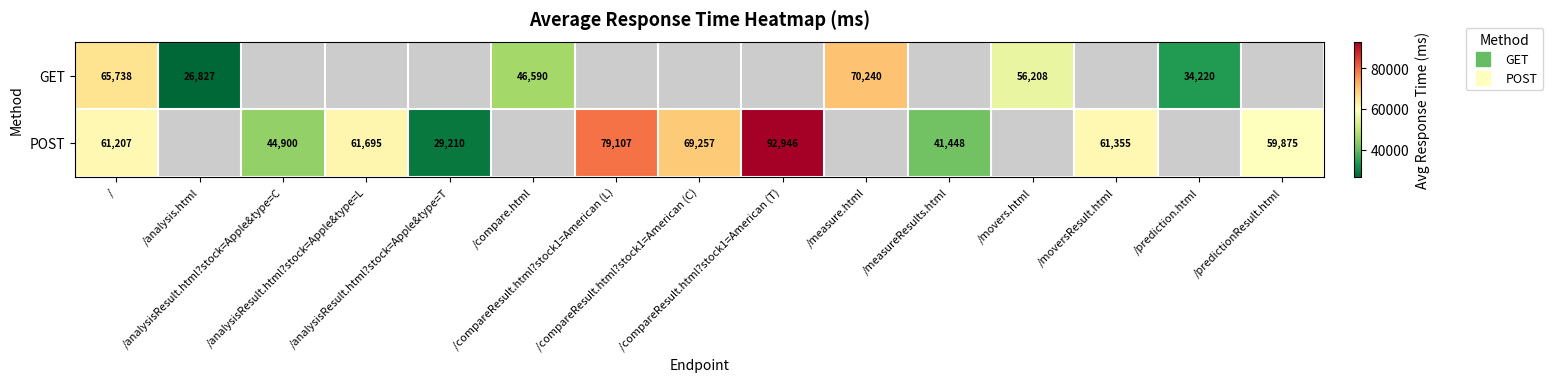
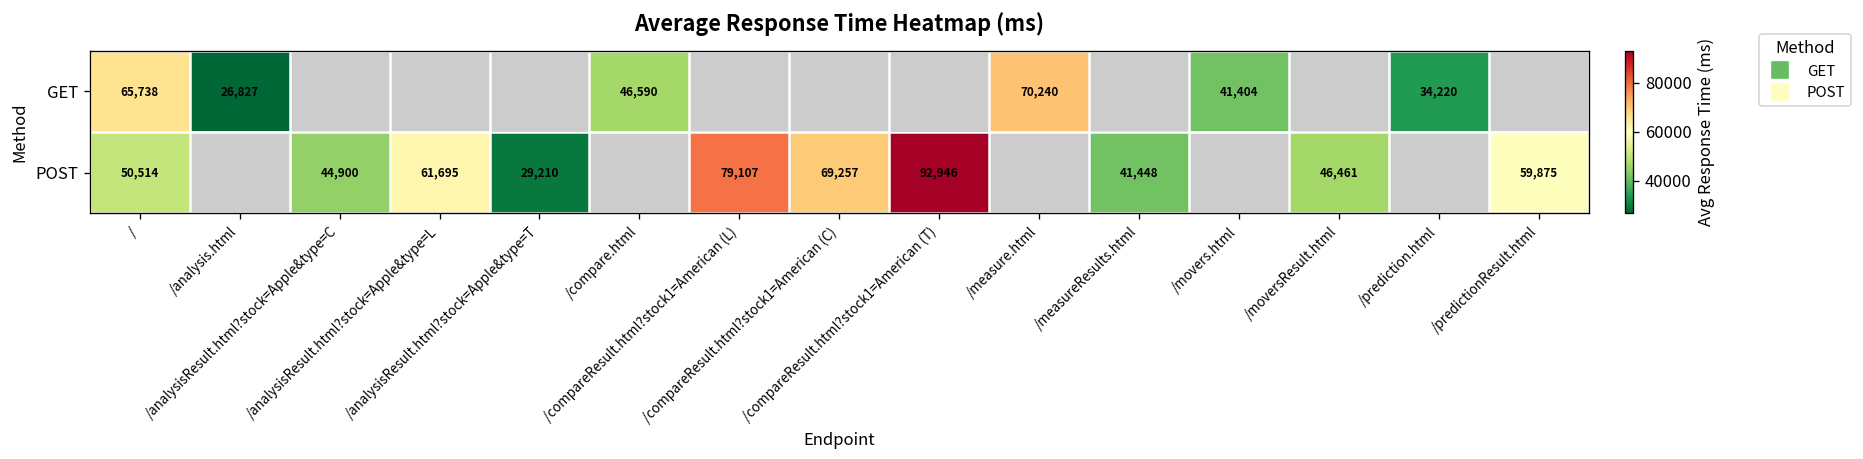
  {
    "GET": {
      "/": "65,738",
      "/analysis.html": "26,827",
      "/compare.html": "46,590",
      "/measure.html": "70,240",
-     "/movers.html": "56,208",
+     "/movers.html": "41,404",
      "/prediction.html": "34,220"
    },
    "POST": {
-     "/": "61,207",
+     "/": "50,514",
      "/analysisResult.html?stock=Apple&type=C": "44,900",
      "/analysisResult.html?stock=Apple&type=L": "61,695",
      "/analysisResult.html?stock=Apple&type=T": "29,210",
      "/compareResult.html?stock1=American (L)": "79,107",
      "/compareResult.html?stock1=American (C)": "69,257",
      "/compareResult.html?stock1=American (T)": "92,946",
      "/measureResults.html": "41,448",
-     "/moversResult.html": "61,355",
+     "/moversResult.html": "46,461",
      "/predictionResult.html": "59,875"
    }
  }
